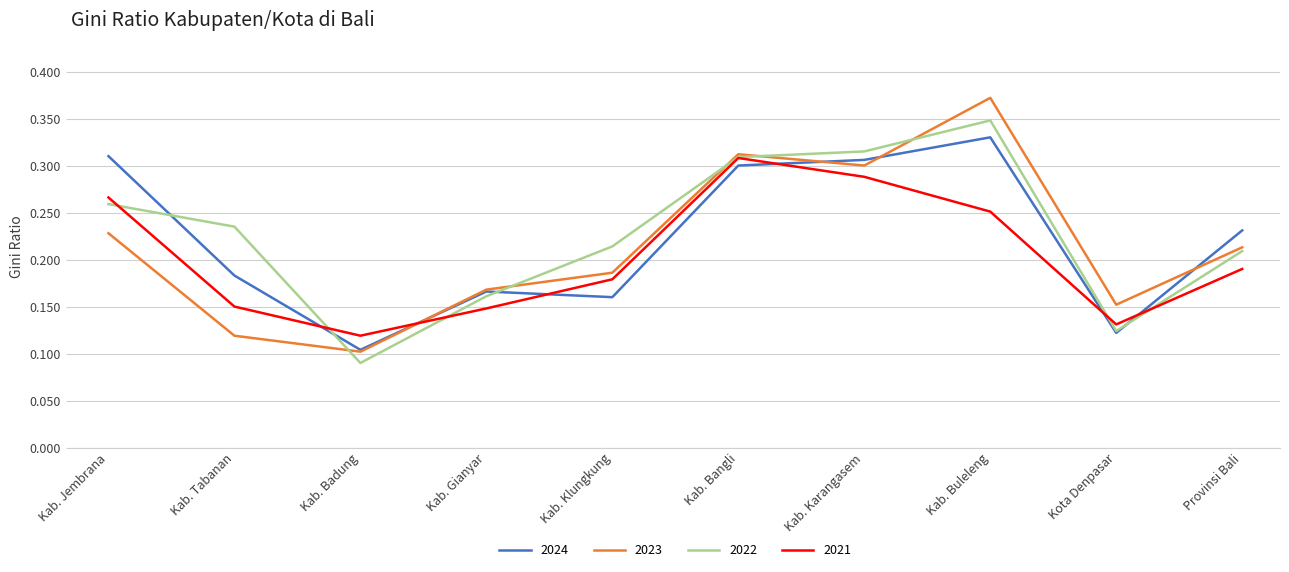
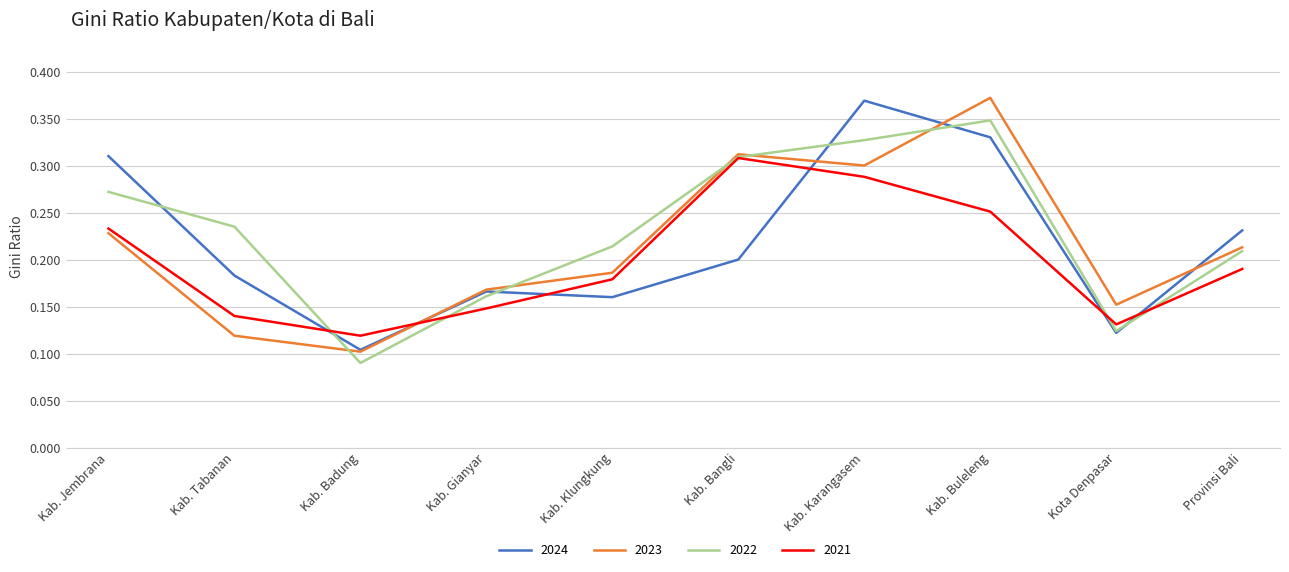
  {
    "2024": {
      "Kab. Jembrana": 0.31,
      "Kab. Tabanan": 0.18,
      "Kab. Klungkung": 0.16,
-     "Kab. Bangli": 0.3,
-     "Kab. Karangasem": 0.31,
+     "Kab. Bangli": 0.2,
+     "Kab. Karangasem": 0.37,
      "Kab. Buleleng": 0.33,
      "Provinsi Bali": 0.23
    },
    "2023": {
      "Kab. Jembrana": 0.23,
      "Kab. Tabanan": 0.12,
      "Kab. Klungkung": 0.19,
      "Kab. Bangli": 0.31,
      "Kab. Karangasem": 0.30,
      "Kab. Buleleng": 0.37,
      "Kota Denpasar": 0.15,
      "Provinsi Bali": 0.21
    },
    "2022": {
-     "Kab. Jembrana": 0.26,
+     "Kab. Jembrana": 0.27,
      "Kab. Tabanan": 0.24,
      "Kab. Badung": 0.09,
      "Kab. Gianyar": 0.16,
      "Kab. Klungkung": 0.21,
-     "Kab. Karangasem": 0.32,
+     "Kab. Karangasem": 0.33,
      "Kab. Buleleng": 0.35,
      "Provinsi Bali": 0.21
    },
    "2021": {
-     "Kab. Jembrana": 0.27,
-     "Kab. Tabanan": 0.15,
+     "Kab. Jembrana": 0.23,
+     "Kab. Tabanan": 0.14,
      "Kab. Badung": 0.12,
      "Kab. Gianyar": 0.15,
      "Kab. Klungkung": 0.18,
      "Kab. Karangasem": 0.29,
      "Kab. Buleleng": 0.25,
      "Kota Denpasar": 0.13,
      "Provinsi Bali": 0.19
    }
  }
